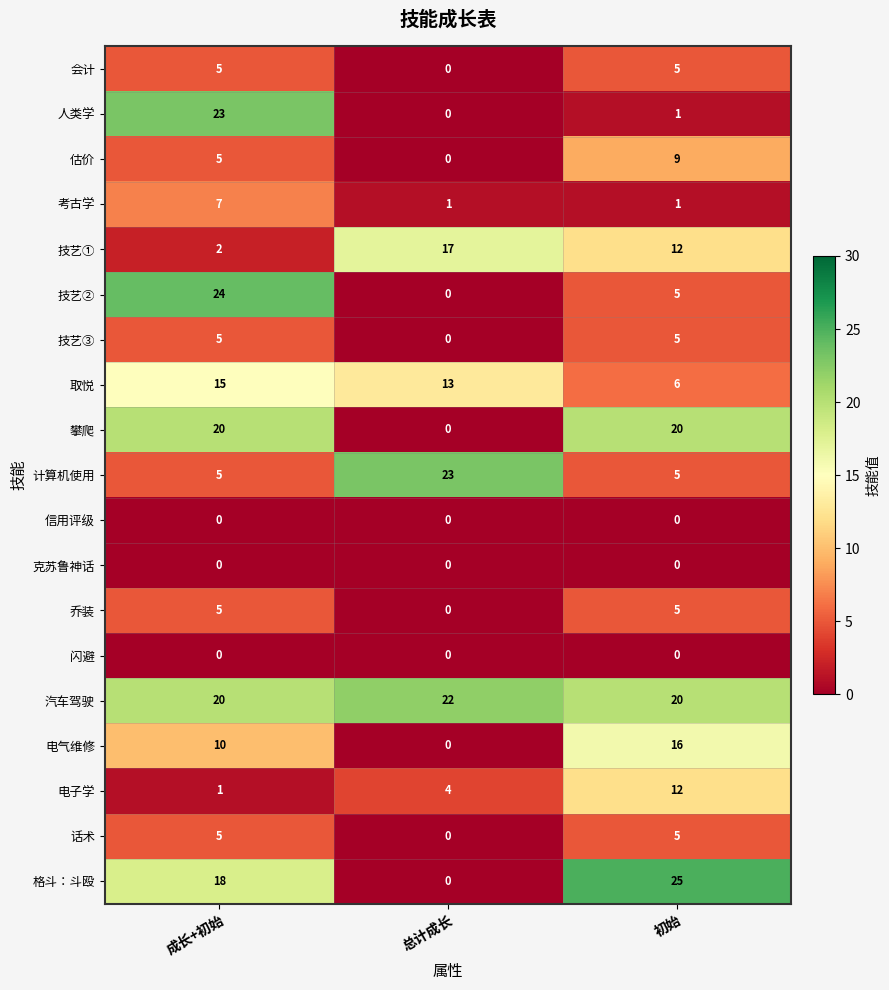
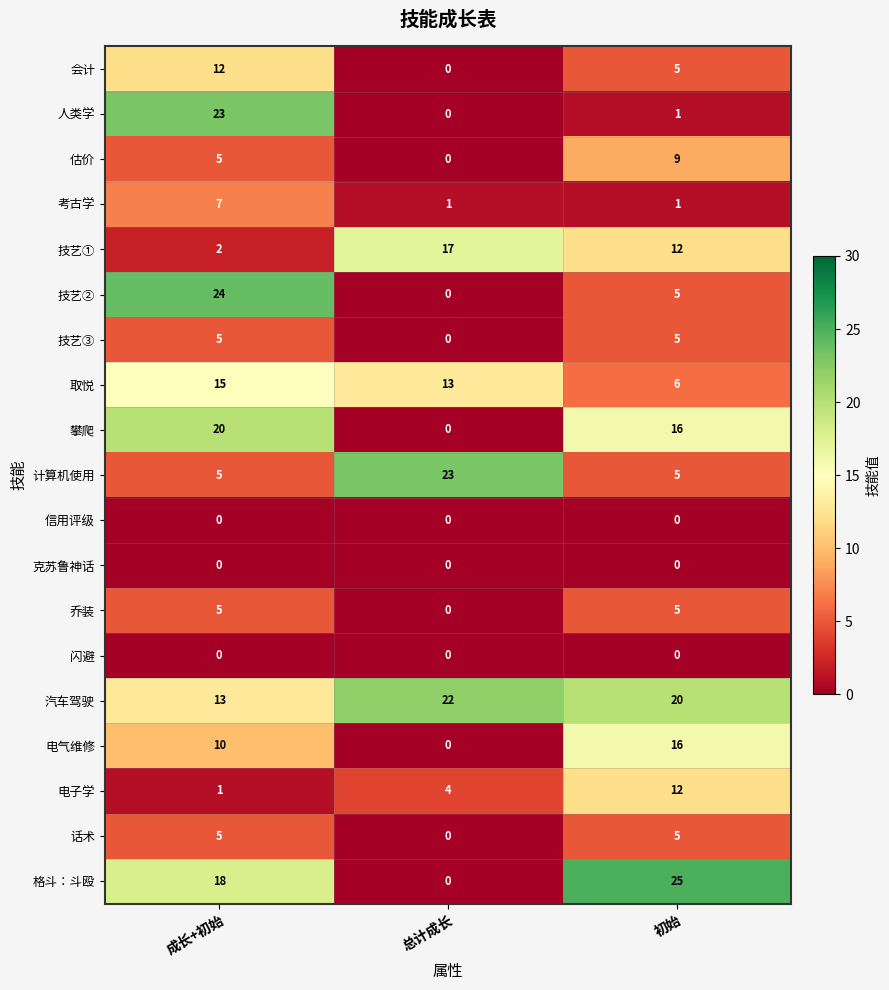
  {
    "会计": {
-     "成长+初始": 5,
+     "成长+初始": 12,
      "总计成长": 0,
      "初始": 5
    },
    "人类学": {
      "成长+初始": 23,
      "总计成长": 0,
      "初始": 1
    },
    "估价": {
      "成长+初始": 5,
      "总计成长": 0,
      "初始": 9
    },
    "考古学": {
      "成长+初始": 7,
      "总计成长": 1,
      "初始": 1
    },
    "技艺①": {
      "成长+初始": 2,
      "总计成长": 17,
      "初始": 12
    },
    "技艺②": {
      "成长+初始": 24,
      "总计成长": 0,
      "初始": 5
    },
    "技艺③": {
      "成长+初始": 5,
      "总计成长": 0,
      "初始": 5
    },
    "取悦": {
      "成长+初始": 15,
      "总计成长": 13,
      "初始": 6
    },
    "攀爬": {
      "成长+初始": 20,
      "总计成长": 0,
-     "初始": 20
+     "初始": 16
    },
    "计算机使用": {
      "成长+初始": 5,
      "总计成长": 23,
      "初始": 5
    },
    "信用评级": {
      "成长+初始": 0,
      "总计成长": 0,
      "初始": 0
    },
    "克苏鲁神话": {
      "成长+初始": 0,
      "总计成长": 0,
      "初始": 0
    },
    "乔装": {
      "成长+初始": 5,
      "总计成长": 0,
      "初始": 5
    },
    "闪避": {
      "成长+初始": 0,
      "总计成长": 0,
      "初始": 0
    },
    "汽车驾驶": {
-     "成长+初始": 20,
+     "成长+初始": 13,
      "总计成长": 22,
      "初始": 20
    },
    "电气维修": {
      "成长+初始": 10,
      "总计成长": 0,
      "初始": 16
    },
    "电子学": {
      "成长+初始": 1,
      "总计成长": 4,
      "初始": 12
    },
    "话术": {
      "成长+初始": 5,
      "总计成长": 0,
      "初始": 5
    },
    "格斗：斗殴": {
      "成长+初始": 18,
      "总计成长": 0,
      "初始": 25
    }
  }
